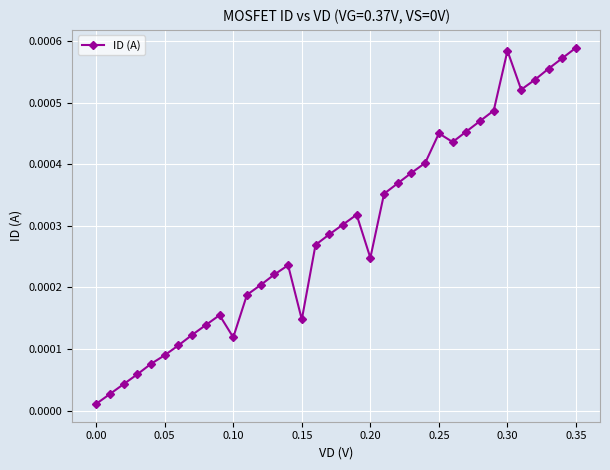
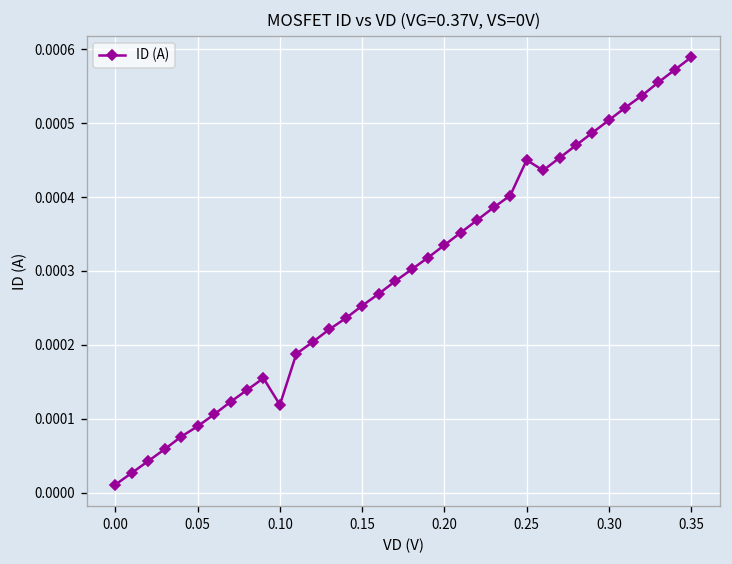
  {
    "0.00": 0.00001,
    "0.05": 0.00009,
    "0.10": 0.00012,
-   "0.15": 0.00015,
-   "0.20": 0.00025,
+   "0.15": 0.00025,
+   "0.20": 0.00034,
    "0.25": 0.00045,
-   "0.30": 0.00058,
+   "0.30": 0.00050,
    "0.35": 0.00059
  }
